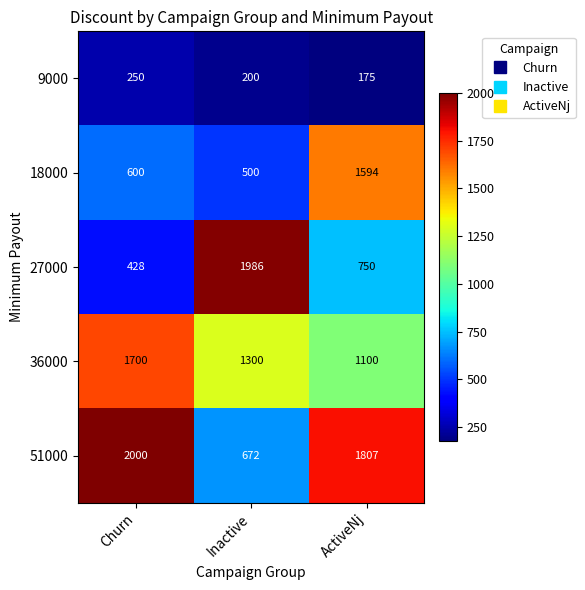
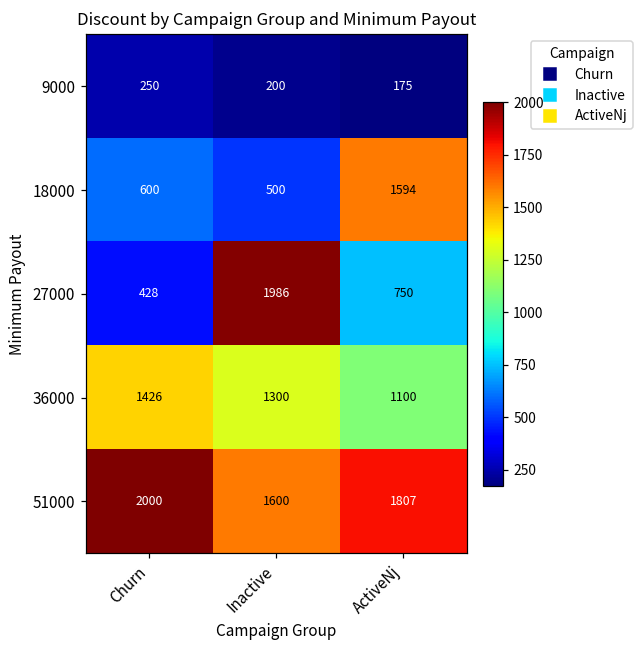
  {
    "9000": {
      "Churn": 250,
      "Inactive": 200,
      "ActiveNj": 175
    },
    "18000": {
      "Churn": 600,
      "Inactive": 500,
      "ActiveNj": 1594
    },
    "27000": {
      "Churn": 428,
      "Inactive": 1986,
      "ActiveNj": 750
    },
    "36000": {
-     "Churn": 1700,
+     "Churn": 1426,
      "Inactive": 1300,
      "ActiveNj": 1100
    },
    "51000": {
      "Churn": 2000,
-     "Inactive": 672,
+     "Inactive": 1600,
      "ActiveNj": 1807
    }
  }
